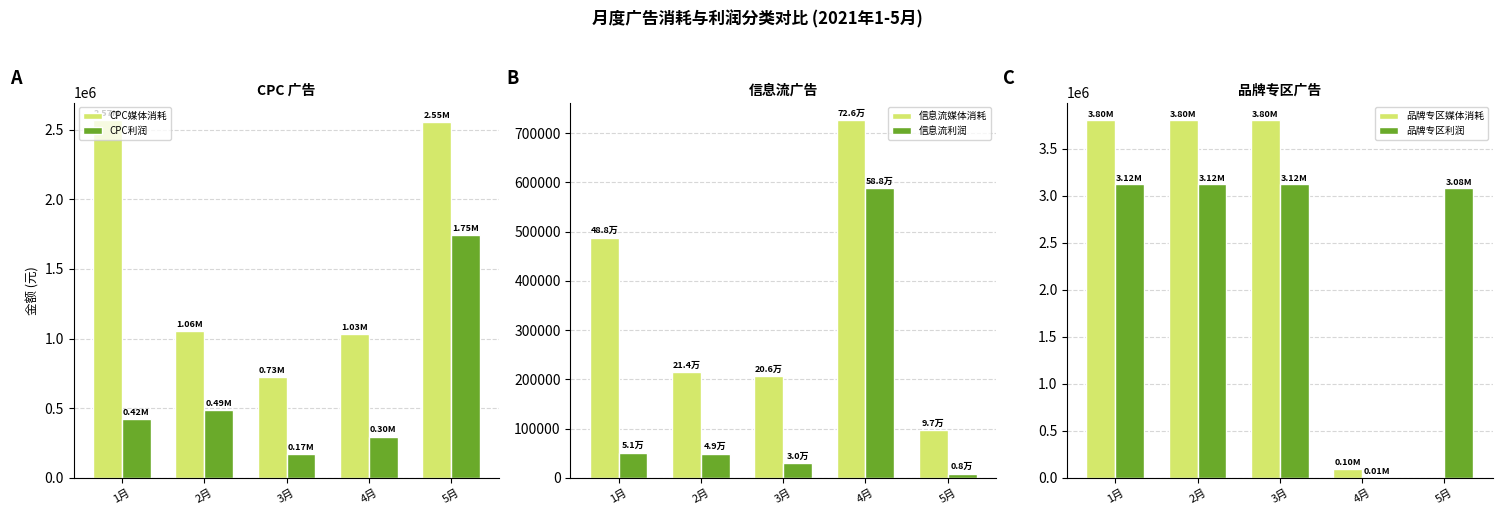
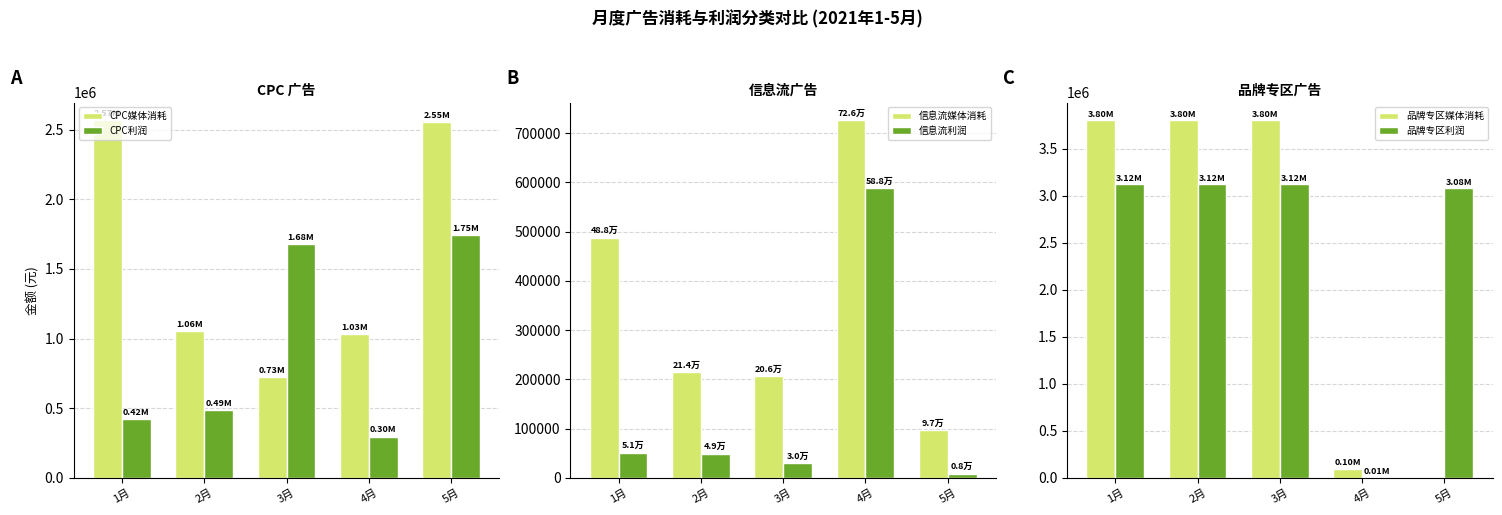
  {
    "CPC 广告": {
      "CPC媒体消耗": {
        "2月": "1.06M",
        "3月": "0.73M",
        "4月": "1.03M",
        "5月": "2.55M"
      },
      "CPC利润": {
        "1月": "0.42M",
        "2月": "0.49M",
-       "3月": "0.17M",
+       "3月": "1.68M",
        "4月": "0.30M",
        "5月": "1.75M"
      }
    },
    "品牌专区广告": {
      "品牌专区媒体消耗": {
        "1月": "3.80M",
        "2月": "3.80M",
        "3月": "3.80M",
        "4月": "0.10M"
      },
      "品牌专区利润": {
        "1月": "3.12M",
        "2月": "3.12M",
        "3月": "3.12M",
        "4月": "0.01M",
        "5月": "3.08M"
      }
    }
  }
